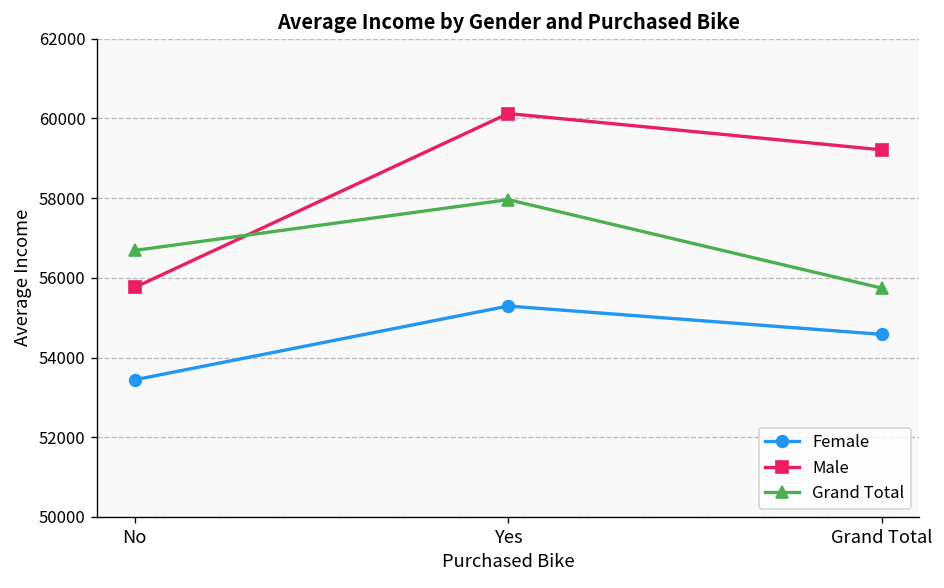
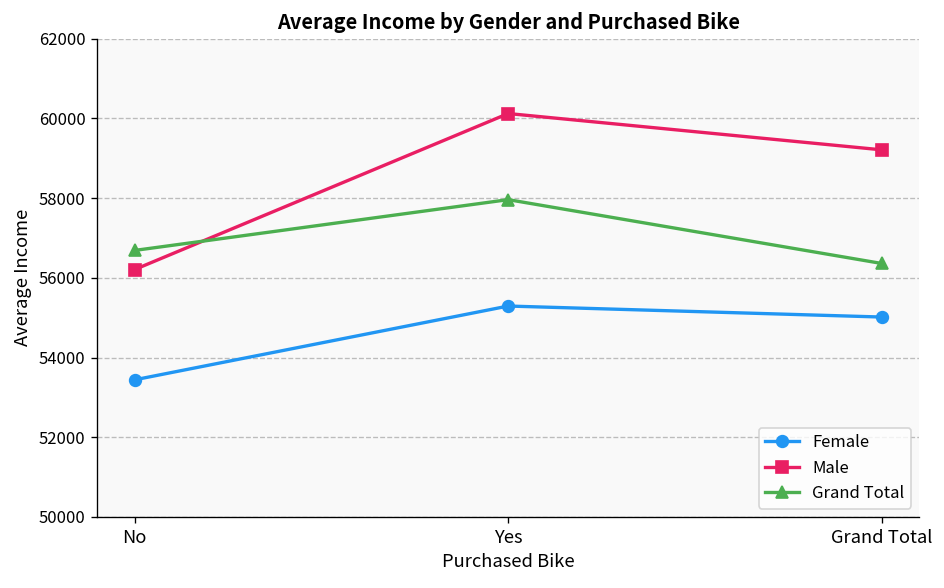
  {
    "Female": {
      "No": 53400,
      "Yes": 55300,
-     "Grand Total": 54600
+     "Grand Total": 55000
    },
    "Male": {
-     "No": 55800,
+     "No": 56200,
      "Yes": 60100,
      "Grand Total": 59200
    },
    "Grand Total": {
      "No": 56700,
      "Yes": 58000,
-     "Grand Total": 55700
+     "Grand Total": 56400
    }
  }
